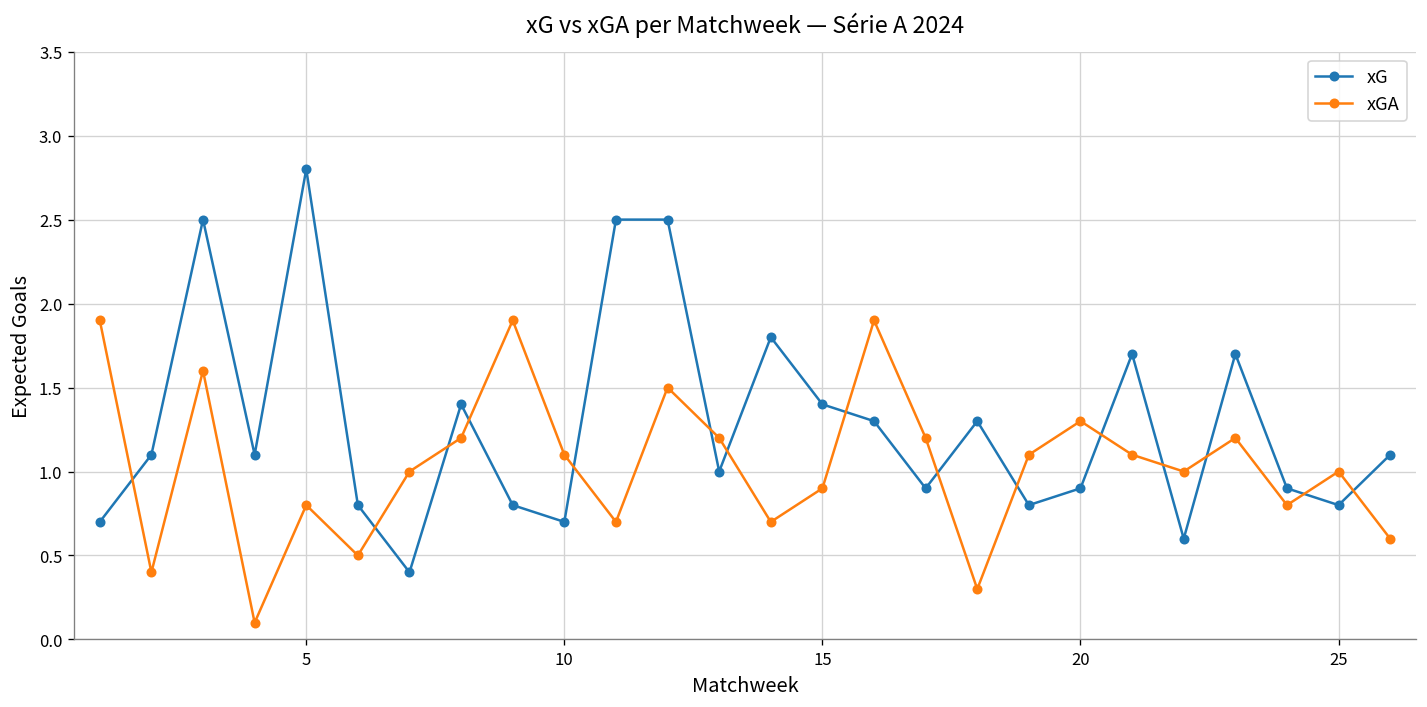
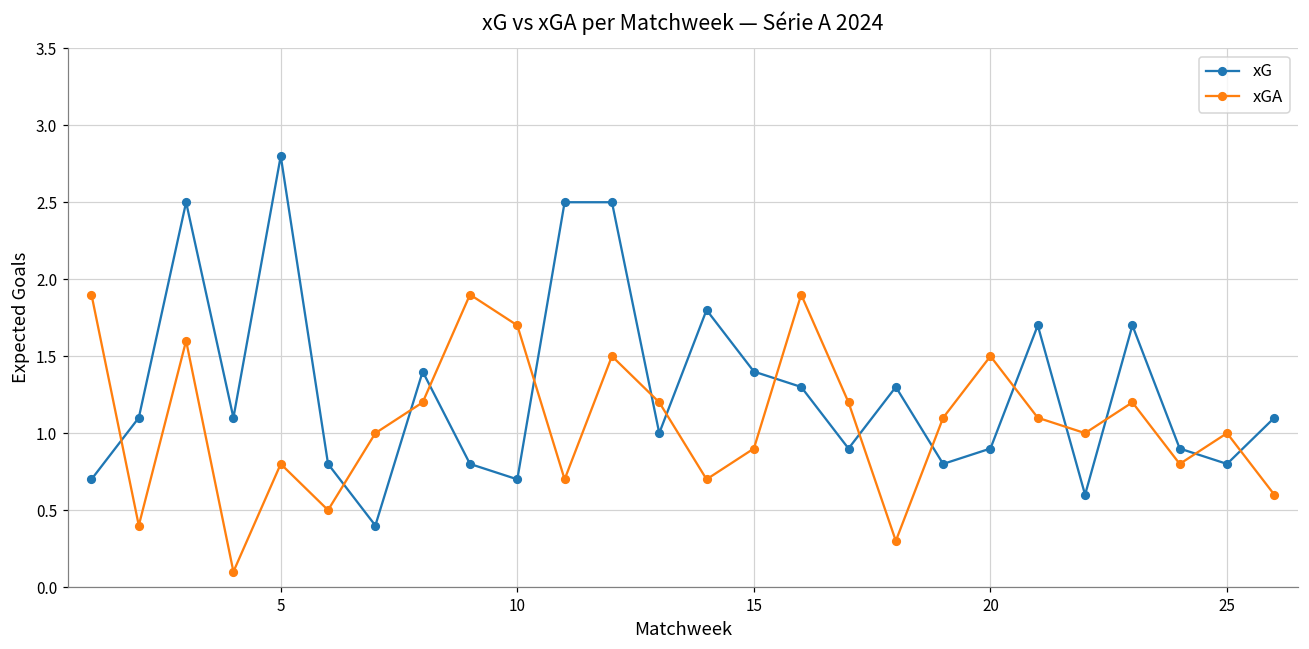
  {
    "xG": {
      "5": 2.8,
      "10": 0.7,
      "15": 1.4,
      "20": 0.9,
      "25": 0.8
    },
    "xGA": {
      "5": 0.8,
-     "10": 1.1,
+     "10": 1.7,
      "15": 0.9,
-     "20": 1.3,
+     "20": 1.5,
      "25": 1.0
    }
  }
